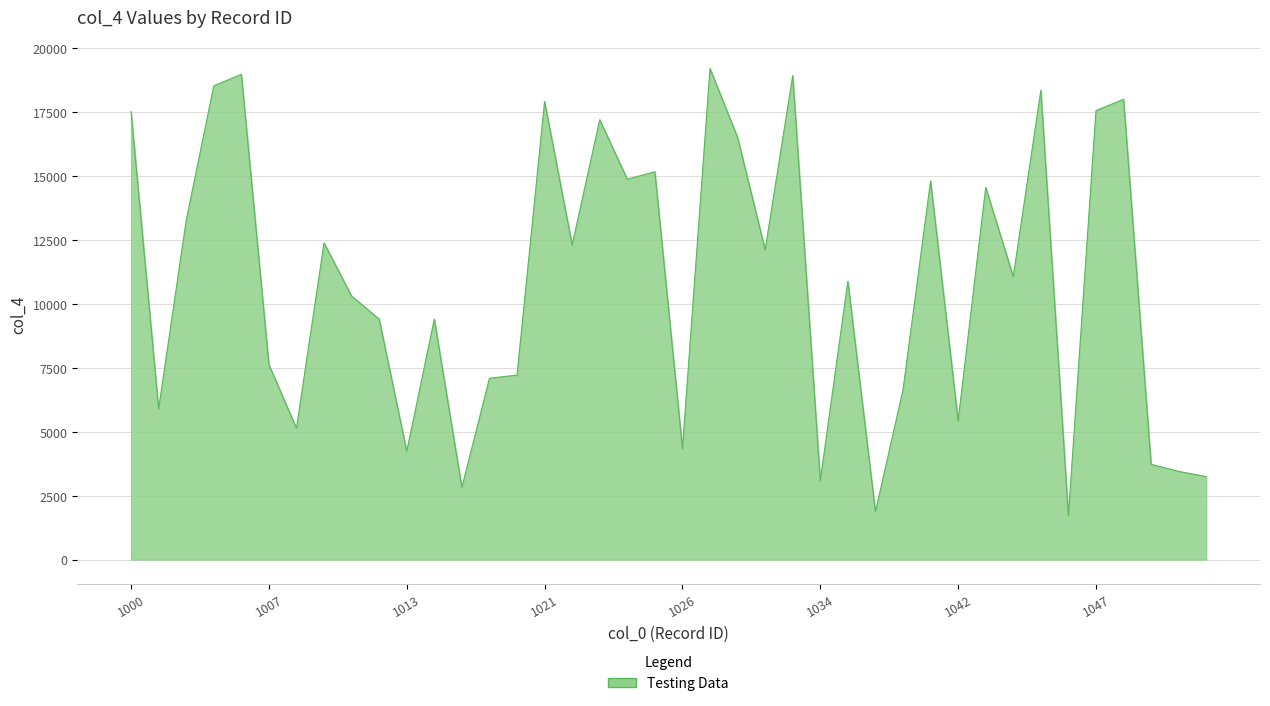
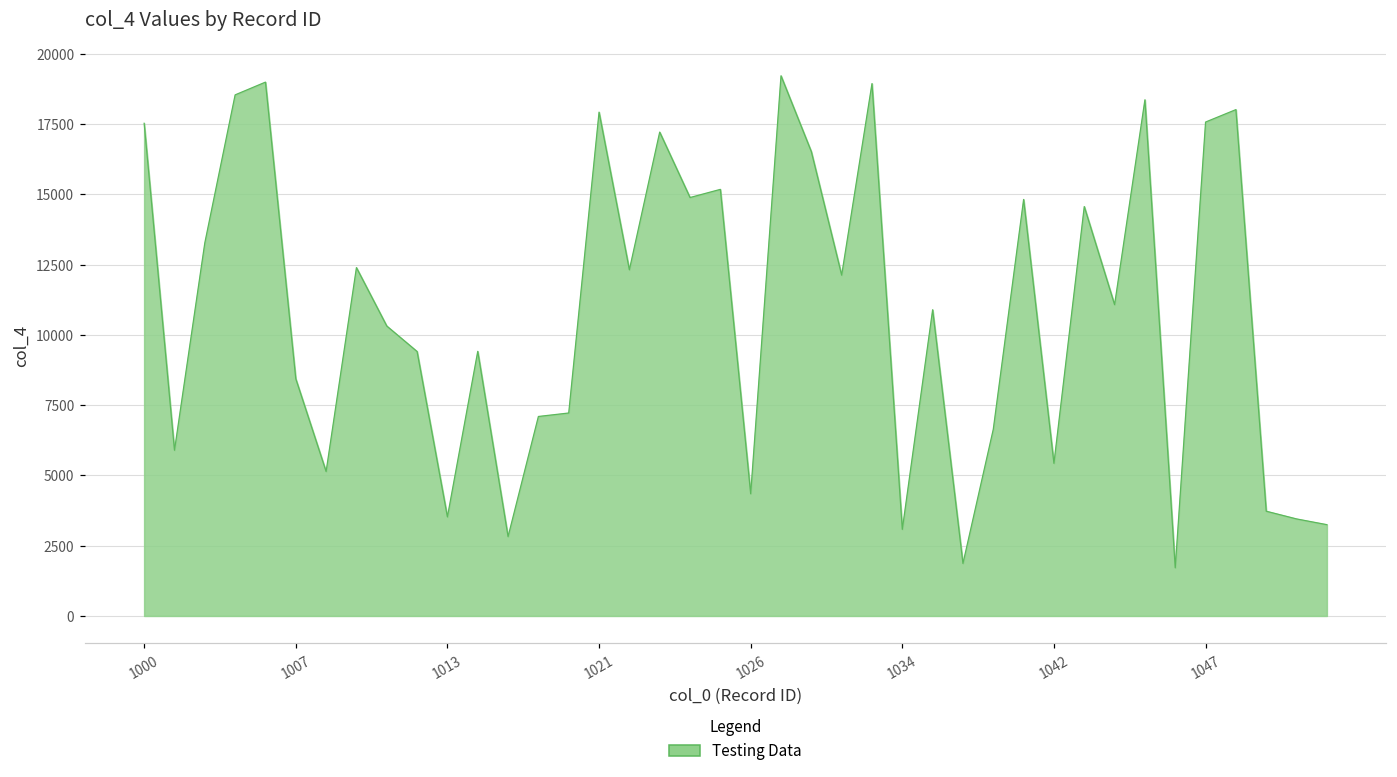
  {
    "1000": 17500,
-   "1007": 7600,
-   "1013": 4200,
+   "1007": 8400,
+   "1013": 3500,
    "1021": 17900,
    "1026": 4300,
    "1034": 3100,
    "1042": 5400,
    "1047": 17600
  }
